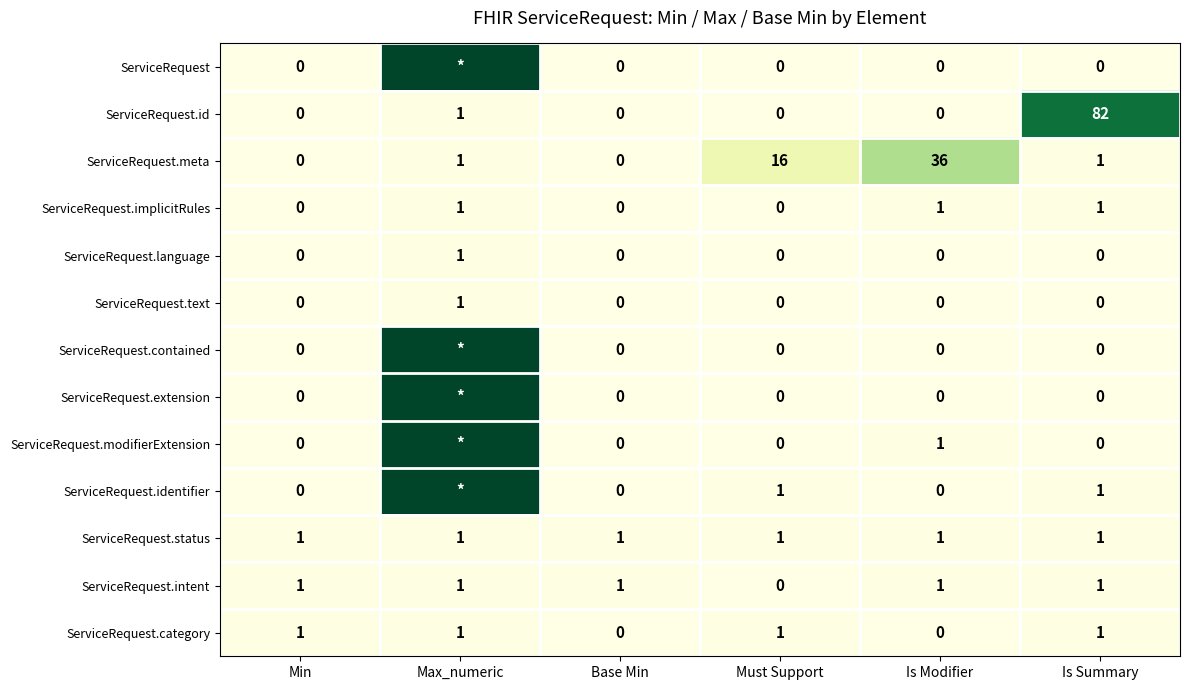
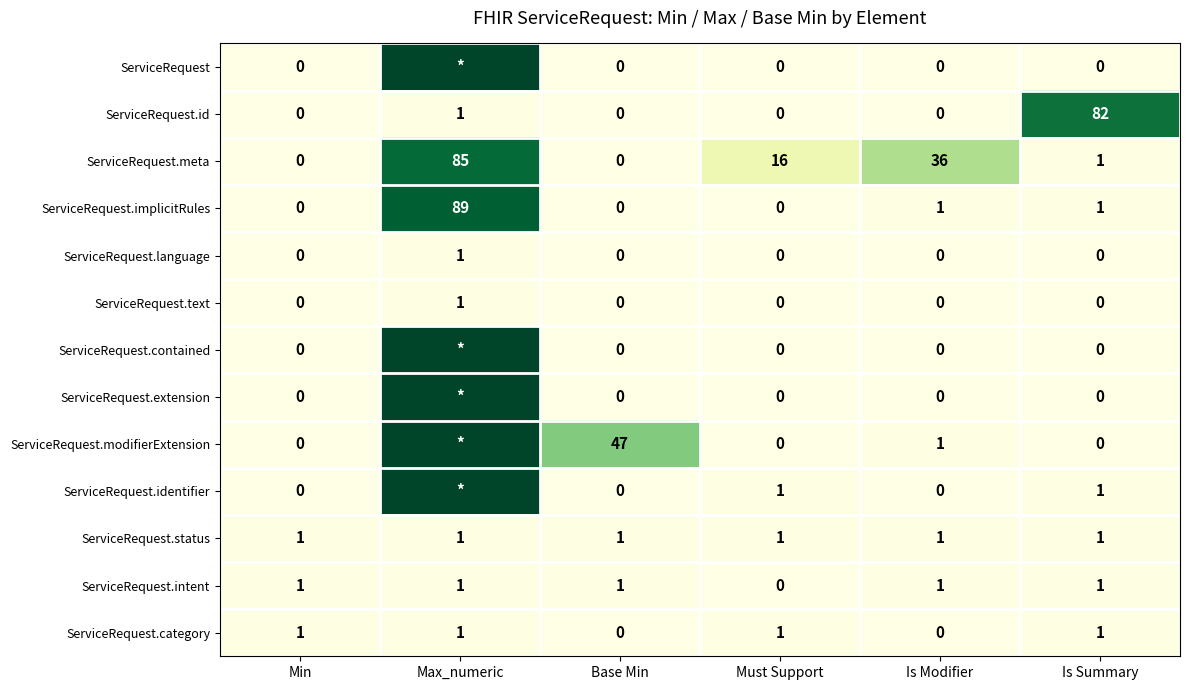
  {
    "ServiceRequest": {
      "Min": 0,
      "Base Min": 0,
      "Must Support": 0,
      "Is Modifier": 0,
      "Is Summary": 0
    },
    "ServiceRequest.id": {
      "Min": 0,
      "Max_numeric": 1,
      "Base Min": 0,
      "Must Support": 0,
      "Is Modifier": 0,
      "Is Summary": 82
    },
    "ServiceRequest.meta": {
      "Min": 0,
-     "Max_numeric": 1,
+     "Max_numeric": 85,
      "Base Min": 0,
      "Must Support": 16,
      "Is Modifier": 36,
      "Is Summary": 1
    },
    "ServiceRequest.implicitRules": {
      "Min": 0,
-     "Max_numeric": 1,
+     "Max_numeric": 89,
      "Base Min": 0,
      "Must Support": 0,
      "Is Modifier": 1,
      "Is Summary": 1
    },
    "ServiceRequest.language": {
      "Min": 0,
      "Max_numeric": 1,
      "Base Min": 0,
      "Must Support": 0,
      "Is Modifier": 0,
      "Is Summary": 0
    },
    "ServiceRequest.text": {
      "Min": 0,
      "Max_numeric": 1,
      "Base Min": 0,
      "Must Support": 0,
      "Is Modifier": 0,
      "Is Summary": 0
    },
    "ServiceRequest.contained": {
      "Min": 0,
      "Base Min": 0,
      "Must Support": 0,
      "Is Modifier": 0,
      "Is Summary": 0
    },
    "ServiceRequest.extension": {
      "Min": 0,
      "Base Min": 0,
      "Must Support": 0,
      "Is Modifier": 0,
      "Is Summary": 0
    },
    "ServiceRequest.modifierExtension": {
      "Min": 0,
-     "Base Min": 0,
+     "Base Min": 47,
      "Must Support": 0,
      "Is Modifier": 1,
      "Is Summary": 0
    },
    "ServiceRequest.identifier": {
      "Min": 0,
      "Base Min": 0,
      "Must Support": 1,
      "Is Modifier": 0,
      "Is Summary": 1
    },
    "ServiceRequest.status": {
      "Min": 1,
      "Max_numeric": 1,
      "Base Min": 1,
      "Must Support": 1,
      "Is Modifier": 1,
      "Is Summary": 1
    },
    "ServiceRequest.intent": {
      "Min": 1,
      "Max_numeric": 1,
      "Base Min": 1,
      "Must Support": 0,
      "Is Modifier": 1,
      "Is Summary": 1
    },
    "ServiceRequest.category": {
      "Min": 1,
      "Max_numeric": 1,
      "Base Min": 0,
      "Must Support": 1,
      "Is Modifier": 0,
      "Is Summary": 1
    }
  }
